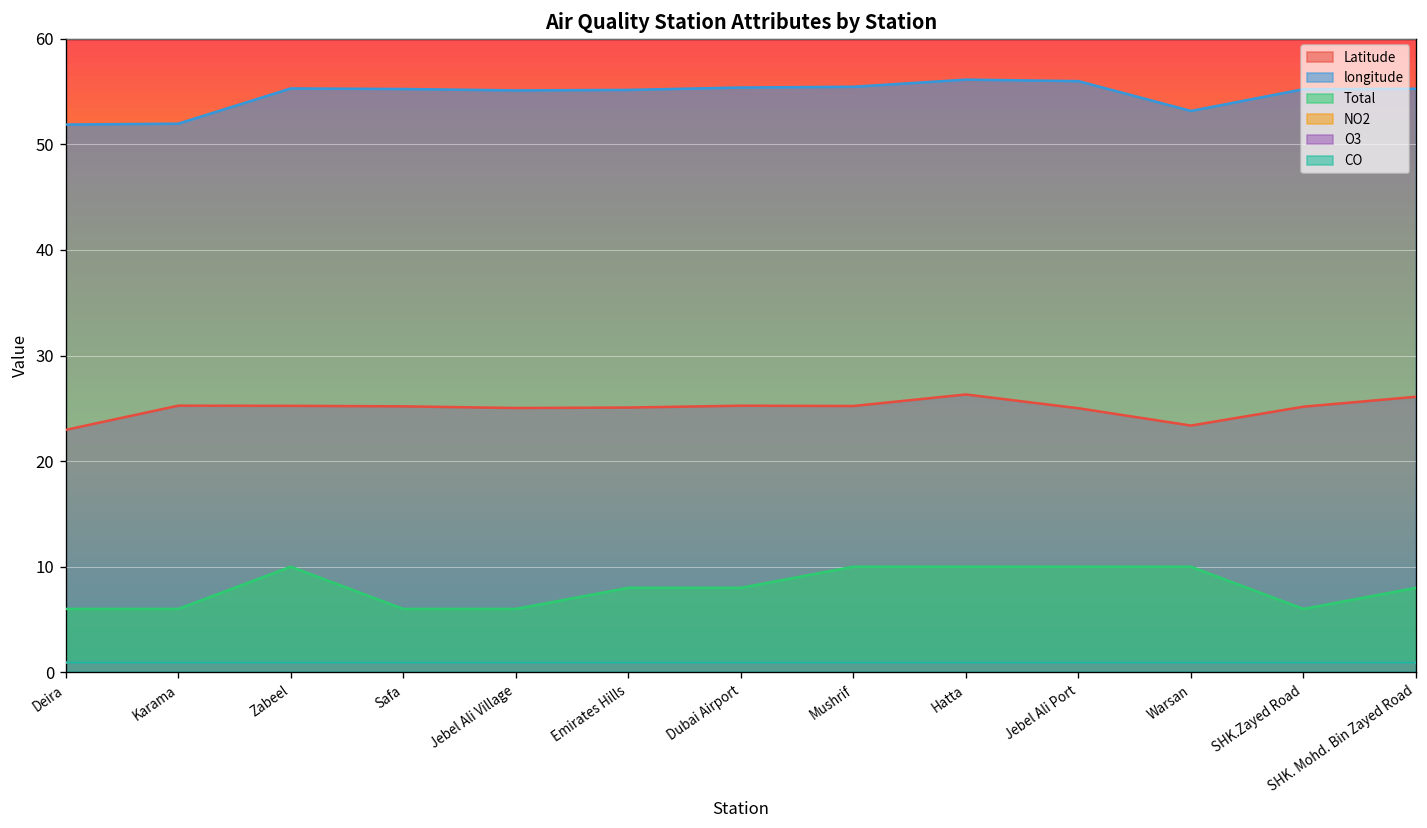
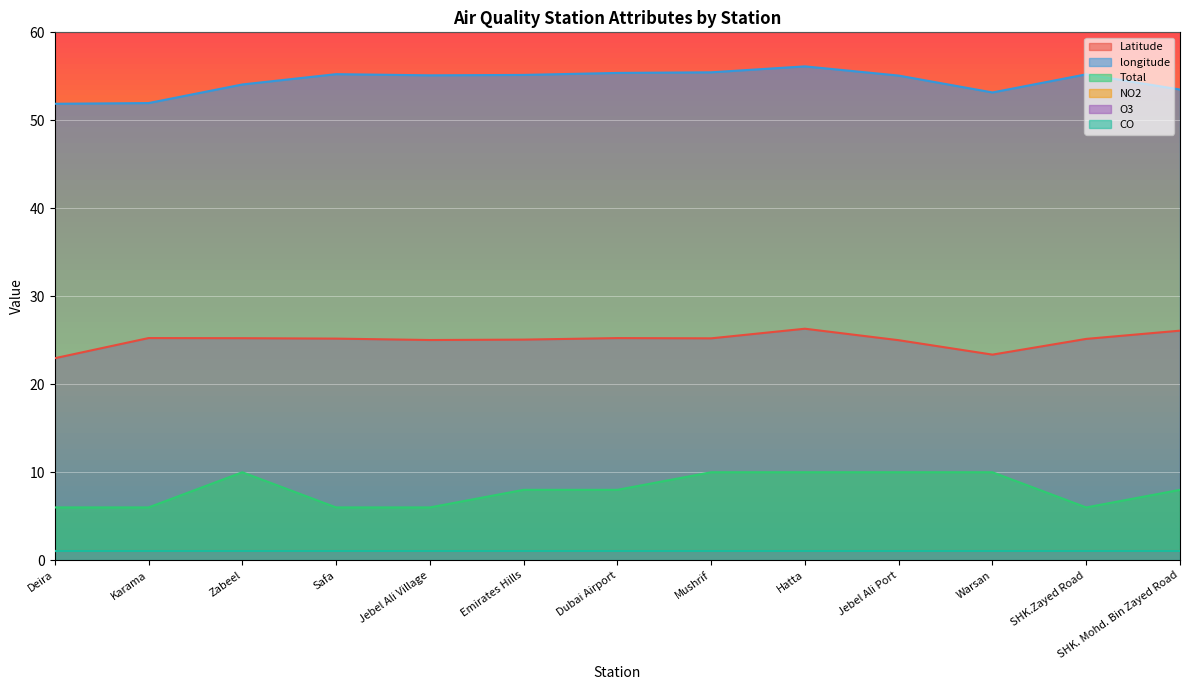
  {
    "Latitude": {
      "Deira": 23,
      "Karama": 25,
      "Zabeel": 25,
      "Safa": 25,
      "Jebel Ali Village": 25,
      "Emirates Hills": 25,
      "Dubai Airport": 25,
      "Mushrif": 25,
      "Hatta": 26,
      "Jebel Ali Port": 25,
      "Warsan": 23,
      "SHK.Zayed Road": 25,
      "SHK. Mohd. Bin Zayed Road": 26
    },
    "longitude": {
      "Deira": 52,
      "Karama": 52,
-     "Zabeel": 55,
+     "Zabeel": 54,
      "Safa": 55,
      "Jebel Ali Village": 55,
      "Emirates Hills": 55,
      "Dubai Airport": 55,
      "Mushrif": 55,
      "Hatta": 56,
-     "Jebel Ali Port": 56,
+     "Jebel Ali Port": 55,
      "Warsan": 53,
-     "SHK. Mohd. Bin Zayed Road": 55
+     "SHK. Mohd. Bin Zayed Road": 53
    }
  }
